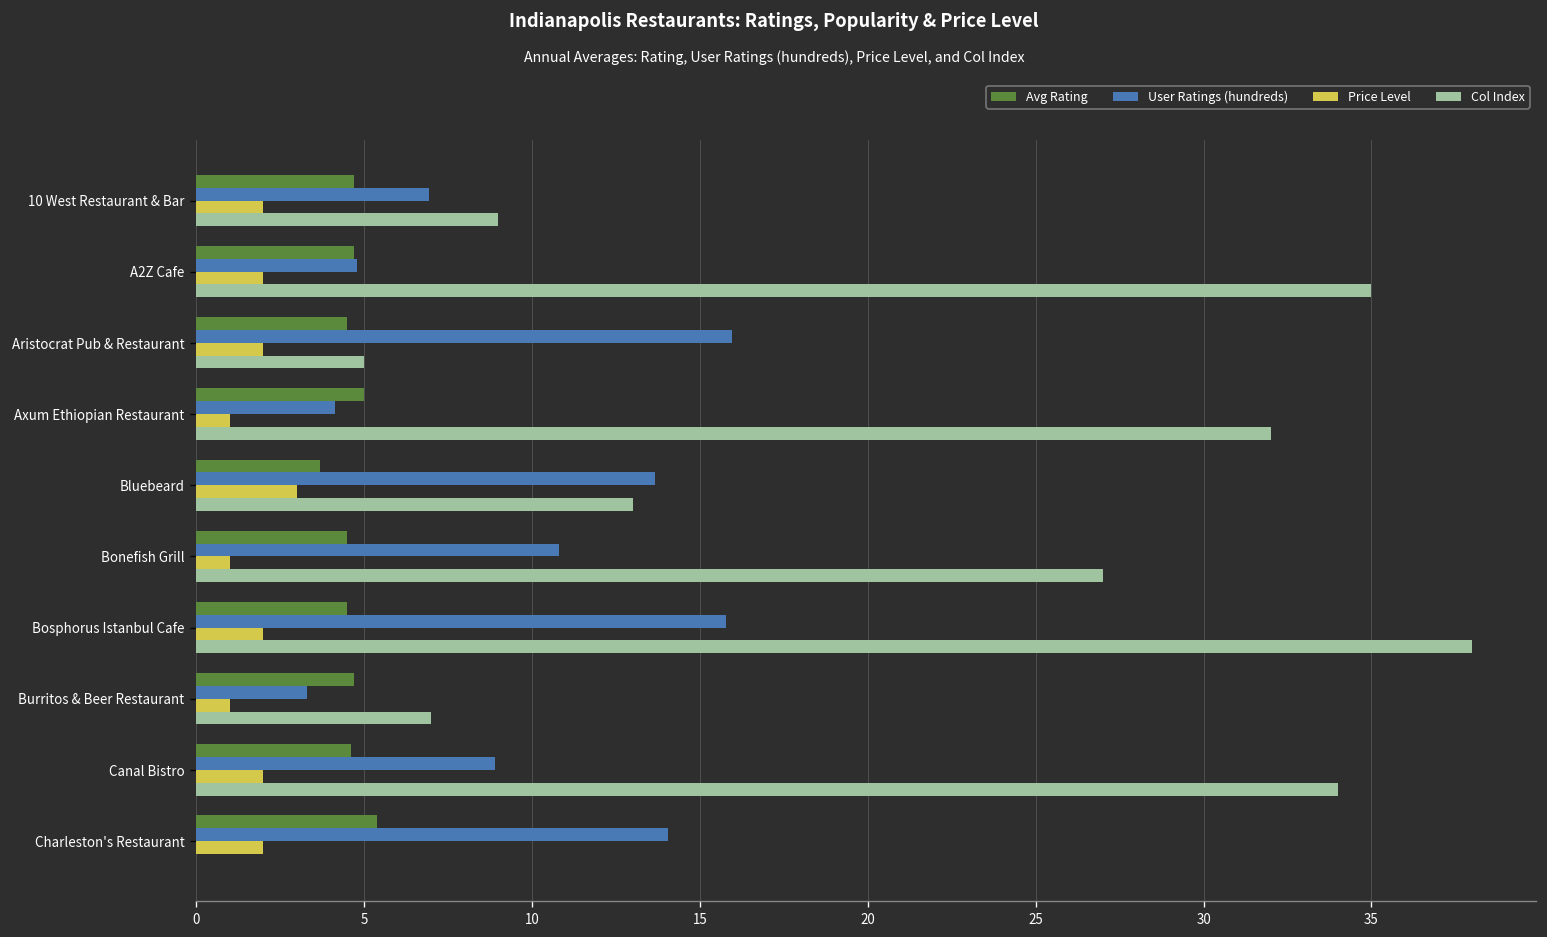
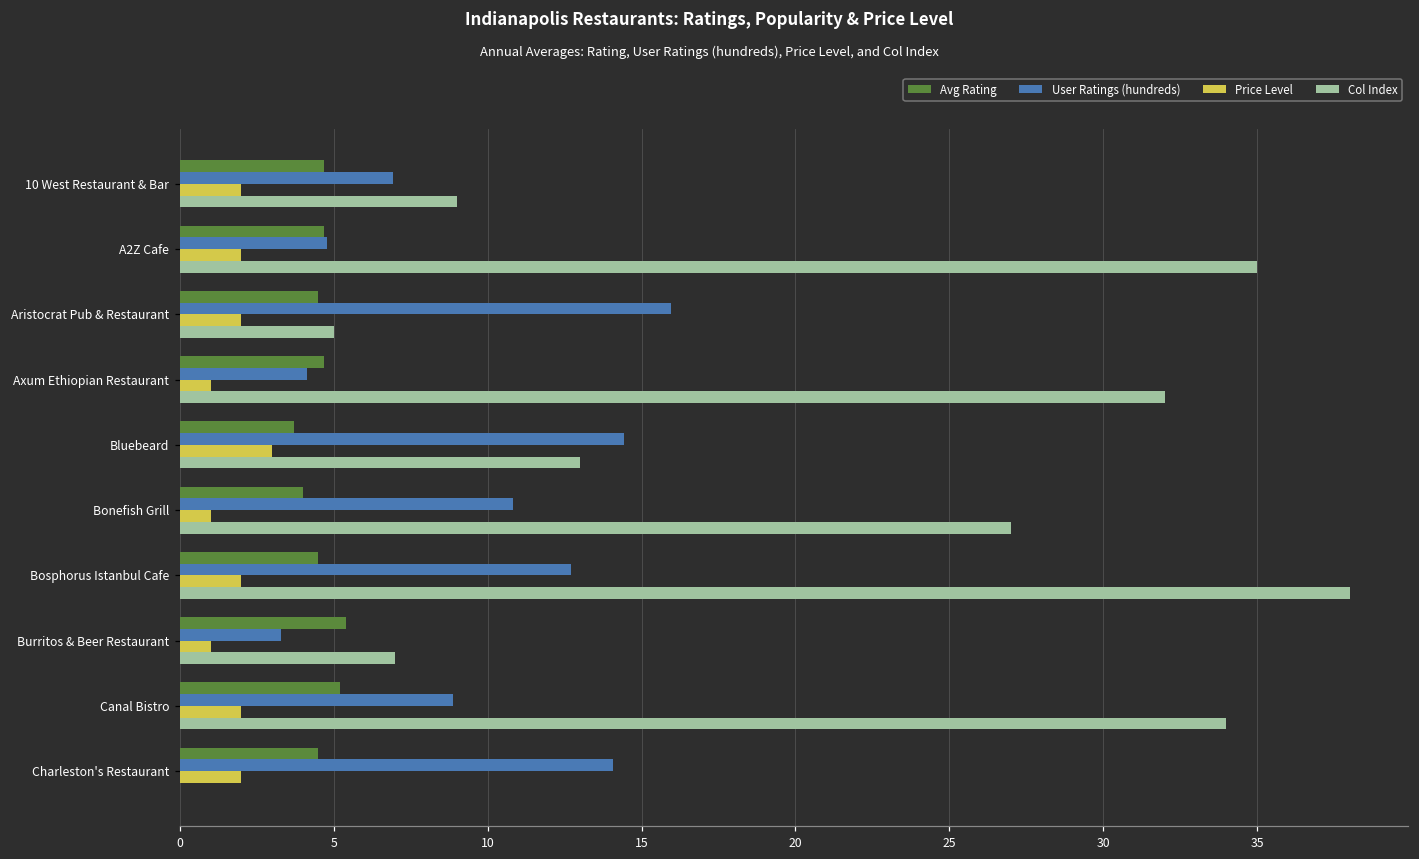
  {
    "Avg Rating": {
      "10 West Restaurant & Bar": 4.7,
      "A2Z Cafe": 4.7,
      "Aristocrat Pub & Restaurant": 4.5,
-     "Axum Ethiopian Restaurant": 5.0,
+     "Axum Ethiopian Restaurant": 4.7,
      "Bluebeard": 3.7,
-     "Bonefish Grill": 4.5,
+     "Bonefish Grill": 4.0,
      "Bosphorus Istanbul Cafe": 4.5,
-     "Burritos & Beer Restaurant": 4.7,
-     "Canal Bistro": 4.6,
-     "Charleston's Restaurant": 5.4
+     "Burritos & Beer Restaurant": 5.4,
+     "Canal Bistro": 5.2,
+     "Charleston's Restaurant": 4.5
    },
    "User Ratings (hundreds)": {
      "10 West Restaurant & Bar": 6.9,
      "A2Z Cafe": 4.8,
      "Aristocrat Pub & Restaurant": 16.0,
      "Axum Ethiopian Restaurant": 4.1,
-     "Bluebeard": 13.7,
+     "Bluebeard": 14.4,
      "Bonefish Grill": 10.8,
-     "Bosphorus Istanbul Cafe": 15.8,
+     "Bosphorus Istanbul Cafe": 12.7,
      "Burritos & Beer Restaurant": 3.3,
      "Canal Bistro": 8.9,
      "Charleston's Restaurant": 14.1
    },
    "Price Level": {
      "10 West Restaurant & Bar": 2.0,
      "A2Z Cafe": 2.0,
      "Aristocrat Pub & Restaurant": 2.0,
      "Axum Ethiopian Restaurant": 1.0,
      "Bluebeard": 3.0,
      "Bonefish Grill": 1.0,
      "Bosphorus Istanbul Cafe": 2.0,
      "Burritos & Beer Restaurant": 1.0,
      "Canal Bistro": 2.0,
      "Charleston's Restaurant": 2.0
    },
    "Col Index": {
      "10 West Restaurant & Bar": 9.0,
      "A2Z Cafe": 35.0,
      "Aristocrat Pub & Restaurant": 5.0,
      "Axum Ethiopian Restaurant": 32.0,
      "Bluebeard": 13.0,
      "Bonefish Grill": 27.0,
      "Bosphorus Istanbul Cafe": 38.0,
      "Burritos & Beer Restaurant": 7.0,
      "Canal Bistro": 34.0,
      "Charleston's Restaurant": 0.0
    }
  }
